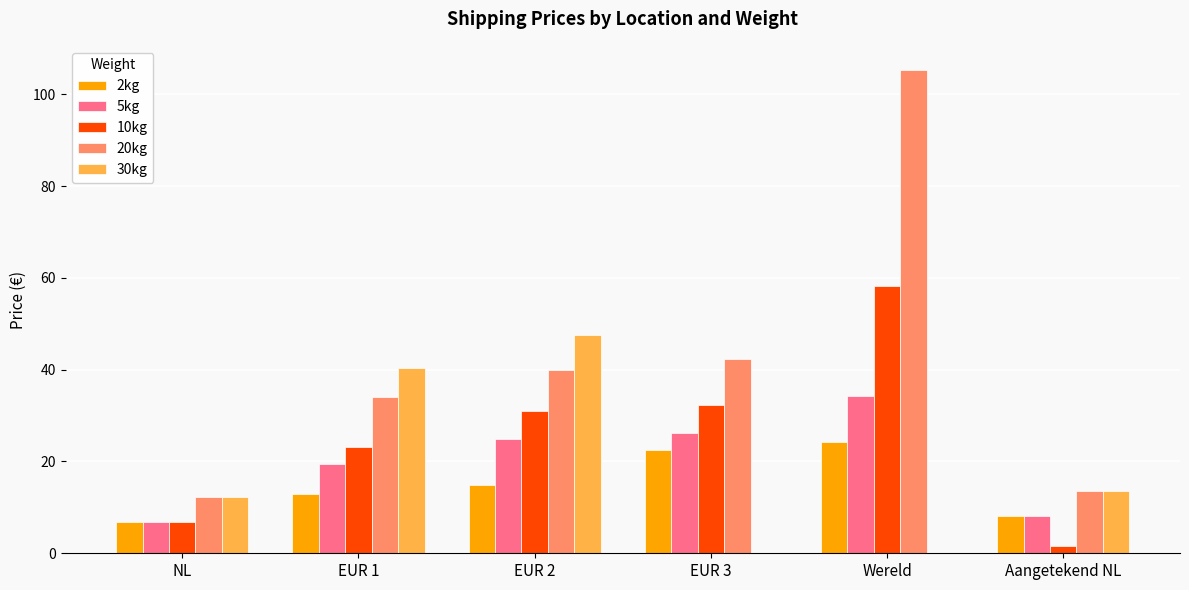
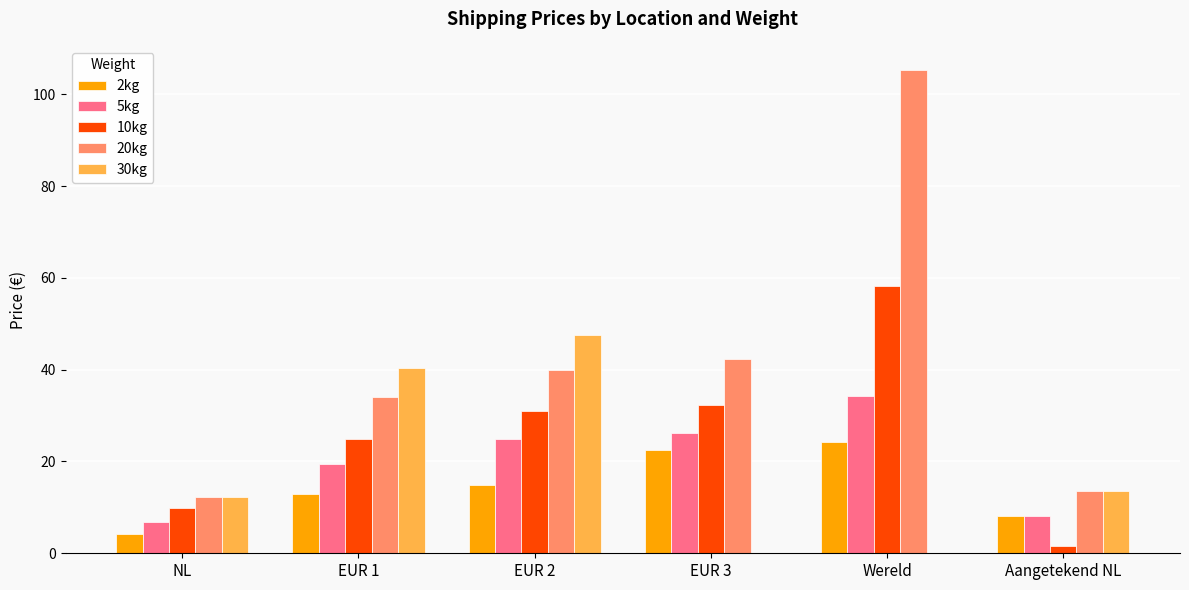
  {
    "2kg": {
-     "NL": 7,
+     "NL": 4,
      "EUR 1": 13,
      "EUR 2": 15,
      "EUR 3": 23,
      "Wereld": 24,
      "Aangetekend NL": 8
    },
    "10kg": {
-     "NL": 7,
-     "EUR 1": 23,
+     "NL": 10,
+     "EUR 1": 25,
      "EUR 2": 31,
      "EUR 3": 32,
      "Wereld": 58,
      "Aangetekend NL": 2
    }
  }
